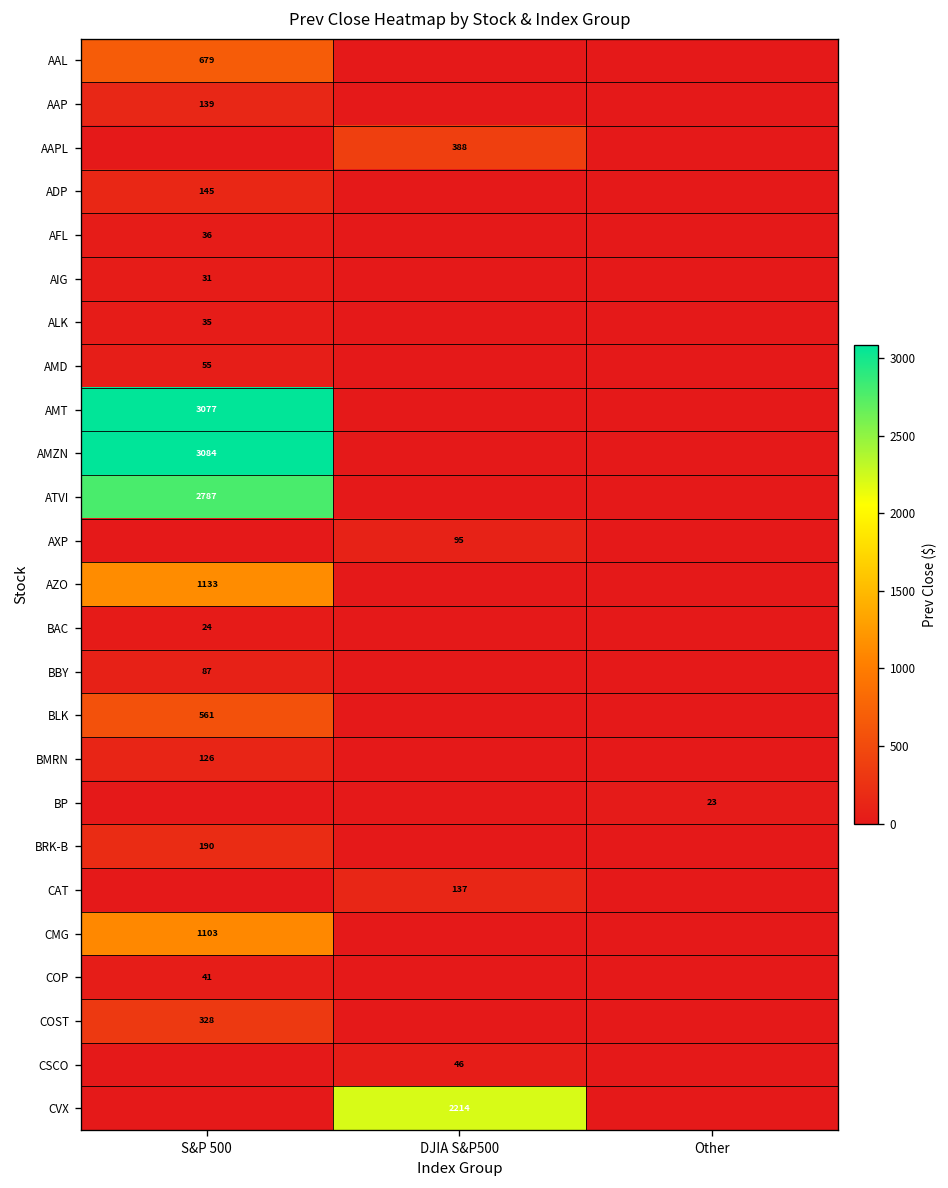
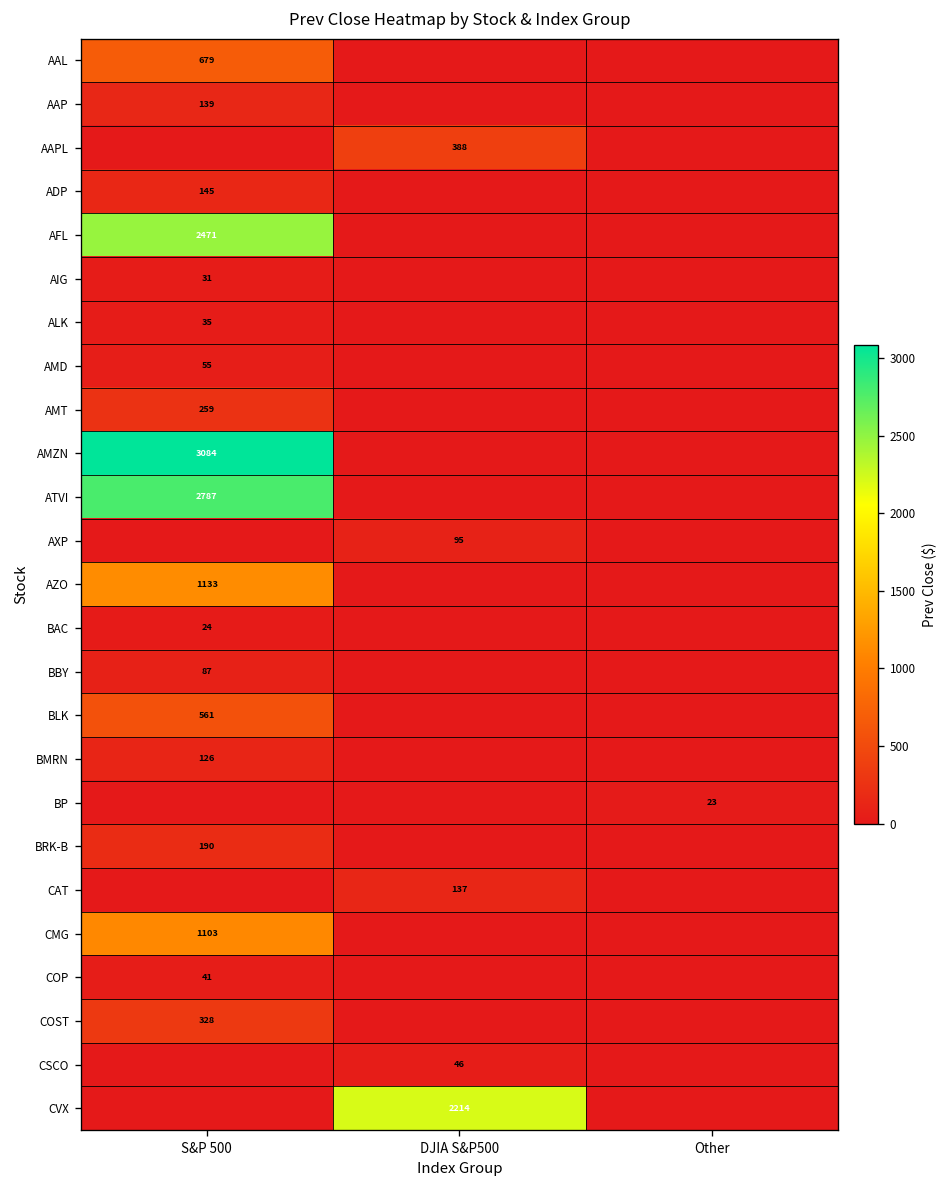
  {
    "AAL": {
      "S&P 500": 679
    },
    "AAP": {
      "S&P 500": 139
    },
    "AAPL": {
      "DJIA S&P500": 388
    },
    "ADP": {
      "S&P 500": 145
    },
    "AFL": {
-     "S&P 500": 36
+     "S&P 500": 2471
    },
    "AIG": {
      "S&P 500": 31
    },
    "ALK": {
      "S&P 500": 35
    },
    "AMD": {
      "S&P 500": 55
    },
    "AMT": {
-     "S&P 500": 3077
+     "S&P 500": 259
    },
    "AMZN": {
      "S&P 500": 3084
    },
    "ATVI": {
      "S&P 500": 2787
    },
    "AXP": {
      "DJIA S&P500": 95
    },
    "AZO": {
      "S&P 500": 1133
    },
    "BAC": {
      "S&P 500": 24
    },
    "BBY": {
      "S&P 500": 87
    },
    "BLK": {
      "S&P 500": 561
    },
    "BMRN": {
      "S&P 500": 126
    },
    "BP": {
      "Other": 23
    },
    "BRK-B": {
      "S&P 500": 190
    },
    "CAT": {
      "DJIA S&P500": 137
    },
    "CMG": {
      "S&P 500": 1103
    },
    "COP": {
      "S&P 500": 41
    },
    "COST": {
      "S&P 500": 328
    },
    "CSCO": {
      "DJIA S&P500": 46
    },
    "CVX": {
      "DJIA S&P500": 2214
    }
  }
